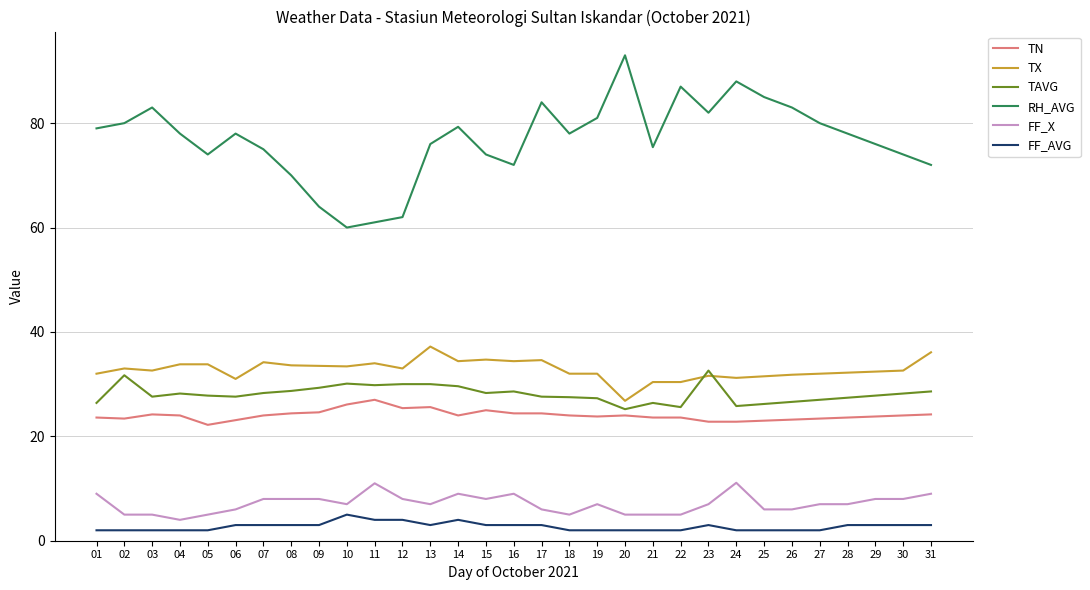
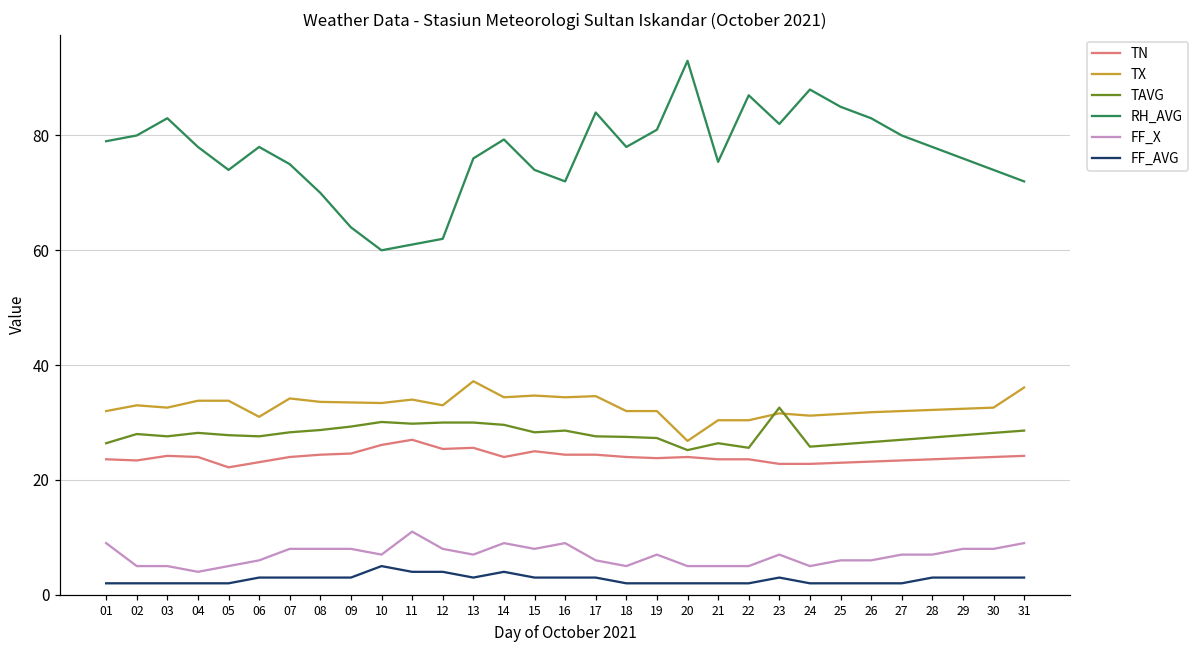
  {
    "TN": {
      "01": 24,
      "02": 23,
      "03": 24,
      "04": 24,
      "05": 22,
      "06": 23,
      "07": 24,
      "08": 24,
      "09": 25,
      "10": 26,
      "11": 27,
      "12": 25,
      "13": 26,
      "14": 24,
      "15": 25,
      "16": 24,
      "17": 24,
      "18": 24,
      "19": 24,
      "20": 24,
      "21": 24,
      "22": 24,
      "23": 23,
      "24": 23,
      "25": 23,
      "26": 23,
      "27": 23,
      "28": 24,
      "29": 24,
      "30": 24,
      "31": 24
    },
    "TX": {
      "01": 32,
      "02": 33,
      "03": 33,
      "04": 34,
      "05": 34,
      "06": 31,
      "07": 34,
      "08": 34,
      "09": 34,
      "10": 33,
      "11": 34,
      "12": 33,
      "13": 37,
      "14": 34,
      "15": 35,
      "16": 34,
      "17": 35,
      "18": 32,
      "19": 32,
      "20": 27,
      "21": 30,
      "22": 30,
      "23": 32,
      "24": 31,
      "25": 32,
      "26": 32,
      "27": 32,
      "28": 32,
      "29": 32,
      "30": 33,
      "31": 36
    },
    "TAVG": {
      "01": 26,
-     "02": 32,
+     "02": 28,
      "03": 28,
      "04": 28,
      "05": 28,
      "06": 28,
      "07": 28,
      "08": 29,
      "09": 29,
      "10": 30,
      "11": 30,
      "12": 30,
      "13": 30,
      "14": 30,
      "15": 28,
      "16": 29,
      "17": 28,
      "18": 28,
      "19": 27,
      "20": 25,
      "21": 26,
      "22": 26,
      "23": 33,
      "24": 26,
      "25": 26,
      "26": 27,
      "27": 27,
      "28": 27,
      "29": 28,
      "30": 28,
      "31": 29
    },
    "RH_AVG": {
      "01": 79,
      "02": 80,
      "03": 83,
      "04": 78,
      "05": 74,
      "06": 78,
      "07": 75,
      "08": 70,
      "09": 64,
      "10": 60,
      "11": 61,
      "12": 62,
      "13": 76,
      "14": 79,
      "15": 74,
      "16": 72,
      "17": 84,
      "18": 78,
      "19": 81,
      "20": 93,
      "21": 75,
      "22": 87,
      "23": 82,
      "24": 88,
      "25": 85,
      "26": 83,
      "27": 80,
      "28": 78,
      "29": 76,
      "30": 74,
      "31": 72
    },
    "FF_X": {
      "01": 9,
      "02": 5,
      "03": 5,
      "04": 4,
      "05": 5,
      "06": 6,
      "07": 8,
      "08": 8,
      "09": 8,
      "10": 7,
      "11": 11,
      "12": 8,
      "13": 7,
      "14": 9,
      "15": 8,
      "16": 9,
      "17": 6,
      "18": 5,
      "19": 7,
      "20": 5,
      "21": 5,
      "22": 5,
      "23": 7,
-     "24": 11,
+     "24": 5,
      "25": 6,
      "26": 6,
      "27": 7,
      "28": 7,
      "29": 8,
      "30": 8,
      "31": 9
    },
    "FF_AVG": {
      "01": 2,
      "02": 2,
      "03": 2,
      "04": 2,
      "05": 2,
      "06": 3,
      "07": 3,
      "08": 3,
      "09": 3,
      "10": 5,
      "11": 4,
      "12": 4,
      "13": 3,
      "14": 4,
      "15": 3,
      "16": 3,
      "17": 3,
      "18": 2,
      "19": 2,
      "20": 2,
      "21": 2,
      "22": 2,
      "23": 3,
      "24": 2,
      "25": 2,
      "26": 2,
      "27": 2,
      "28": 3,
      "29": 3,
      "30": 3,
      "31": 3
    }
  }
